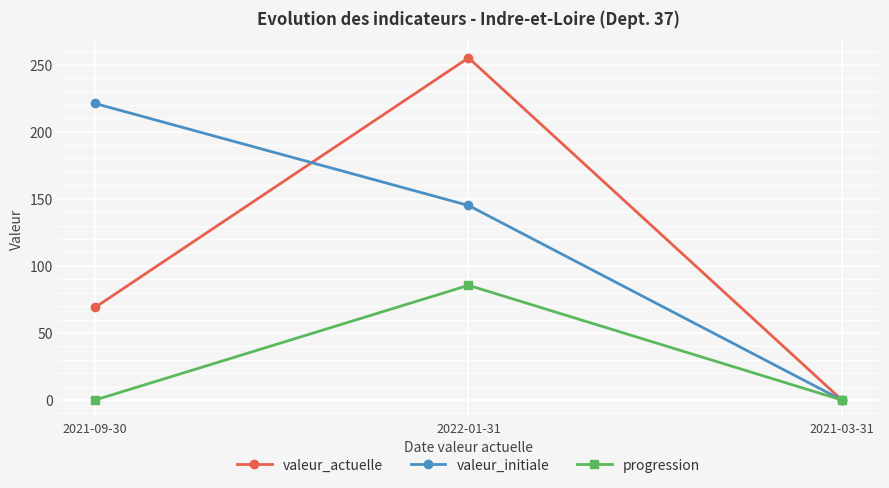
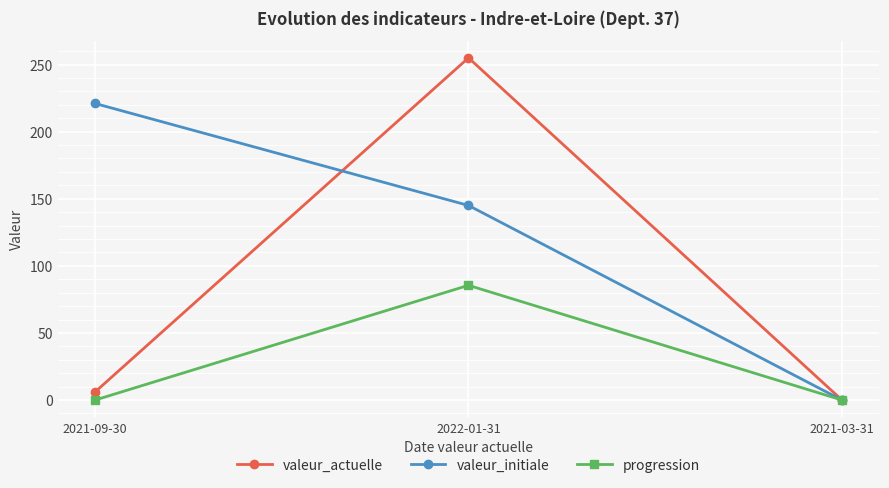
  {
    "valeur_actuelle": {
-     "2021-09-30": 69,
+     "2021-09-30": 6,
      "2022-01-31": 255
    },
    "valeur_initiale": {
      "2021-09-30": 221,
      "2022-01-31": 145
    },
    "progression": {
      "2021-09-30": 0,
      "2022-01-31": 86
    }
  }
